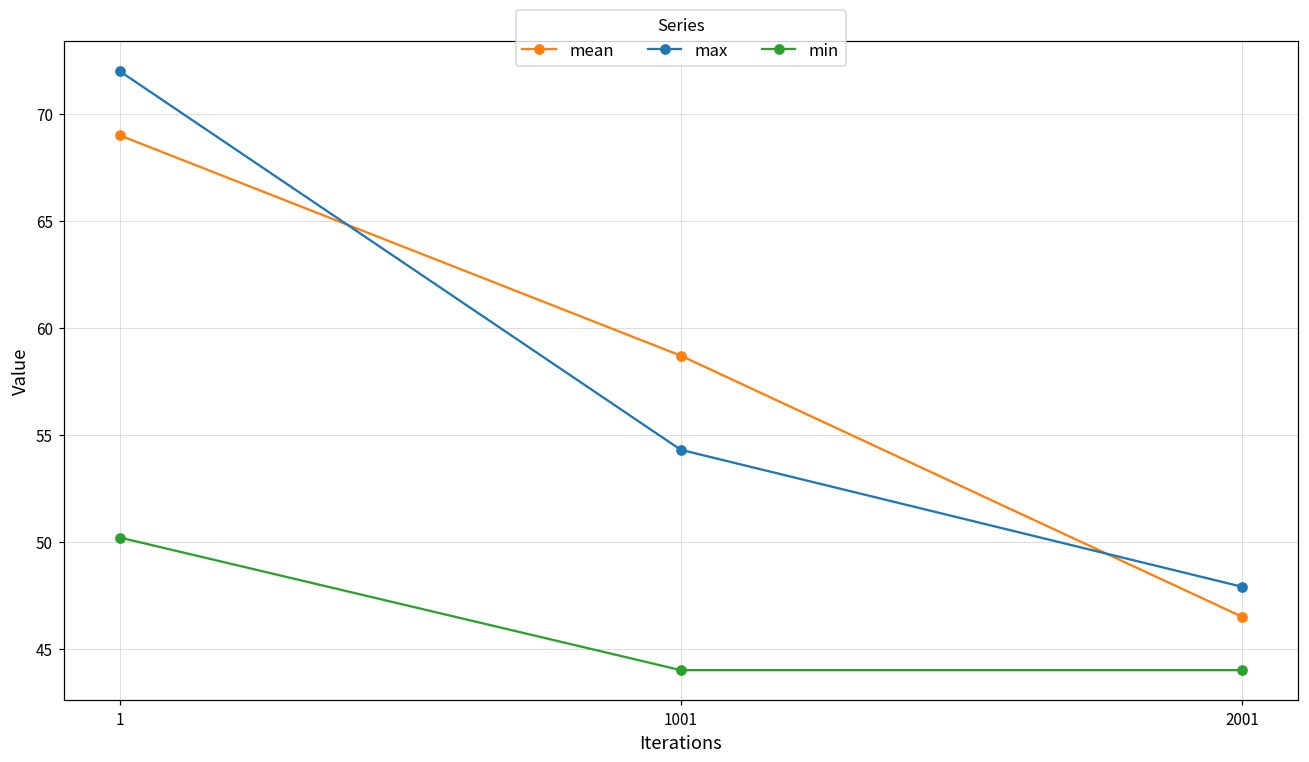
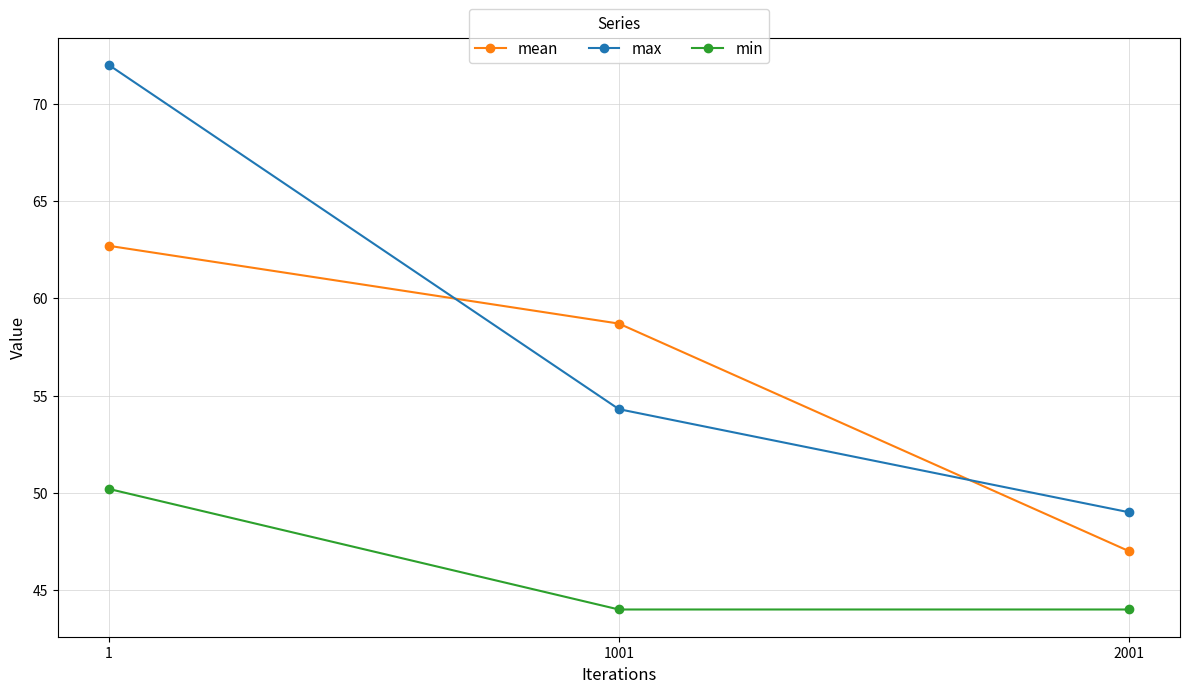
  {
    "mean": {
-     "1": 69.0,
+     "1": 62.7,
      "1001": 58.7,
-     "2001": 46.5
+     "2001": 47.0
    },
    "max": {
      "1": 72.0,
      "1001": 54.3,
-     "2001": 47.9
+     "2001": 49.0
    },
    "min": {
      "1": 50.2,
      "1001": 44.0,
      "2001": 44.0
    }
  }
